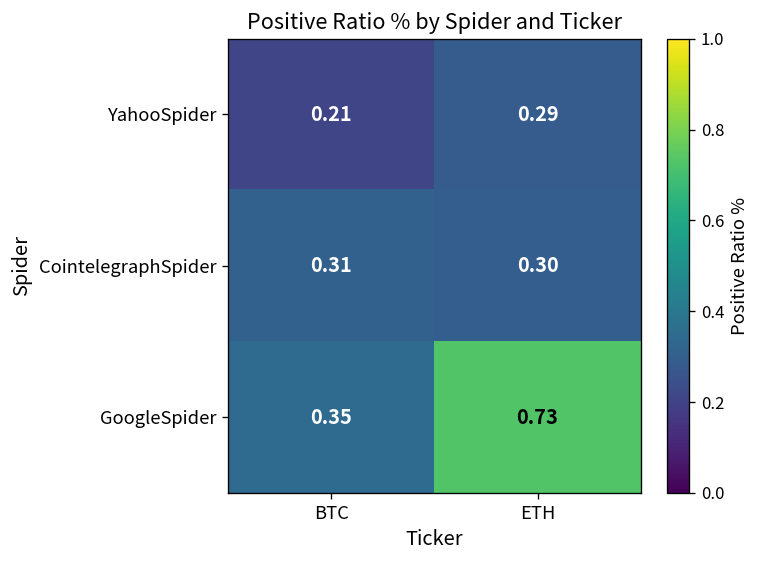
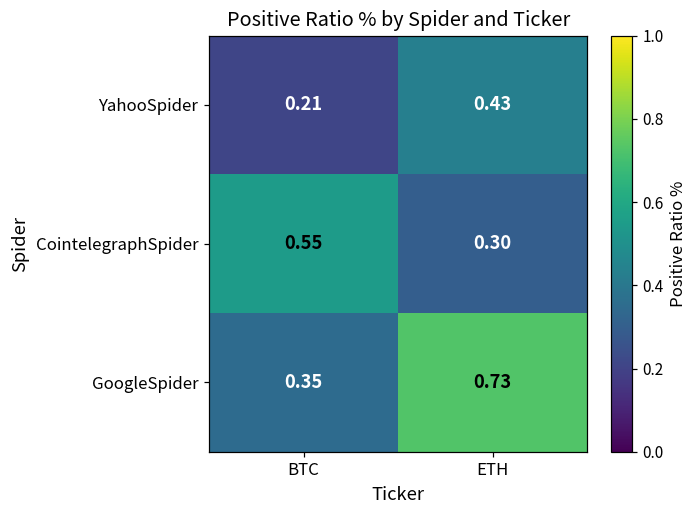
  {
    "YahooSpider": {
      "BTC": 0.21,
-     "ETH": 0.29
+     "ETH": 0.43
    },
    "CointelegraphSpider": {
-     "BTC": 0.31,
+     "BTC": 0.55,
      "ETH": 0.30
    },
    "GoogleSpider": {
      "BTC": 0.35,
      "ETH": 0.73
    }
  }
